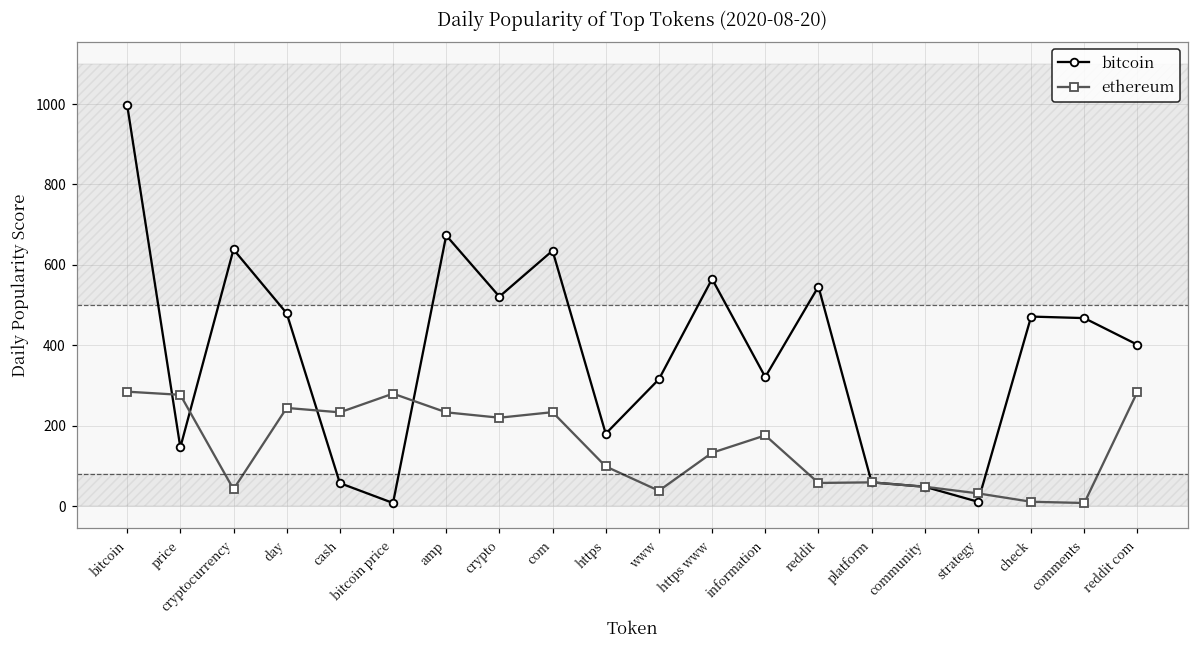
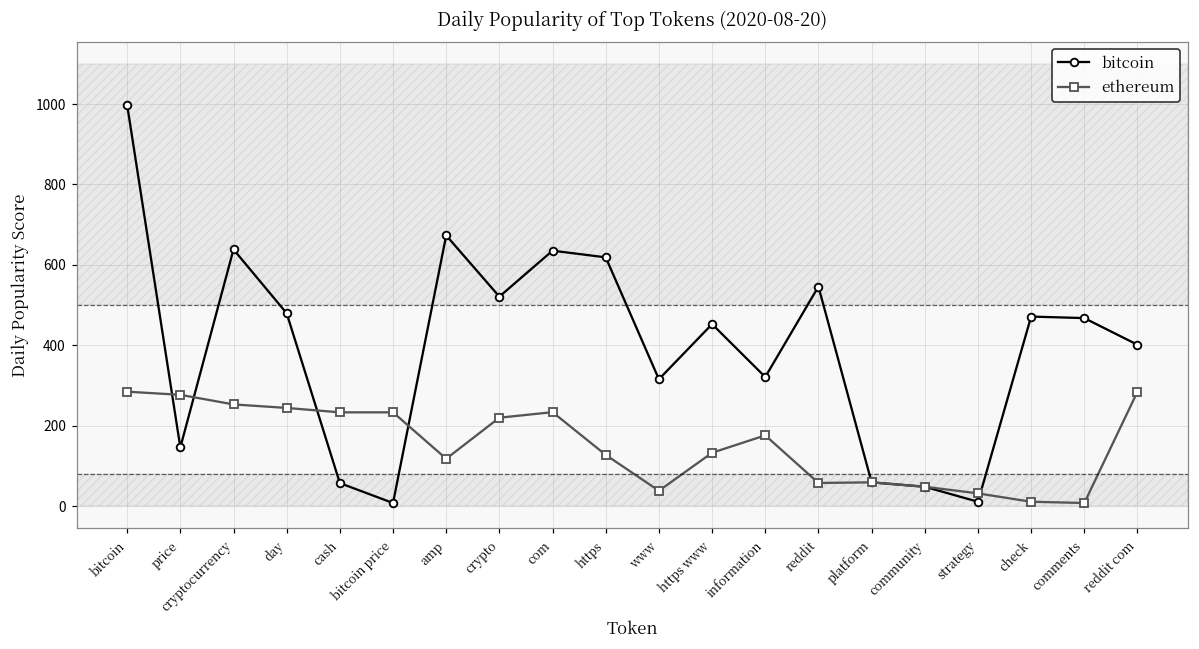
  {
    "bitcoin": {
      "bitcoin": 1000,
      "price": 150,
      "cryptocurrency": 640,
      "day": 480,
      "cash": 60,
      "bitcoin price": 10,
      "amp": 670,
      "crypto": 520,
      "com": 640,
-     "https": 180,
+     "https": 620,
      "www": 320,
-     "https www": 570,
+     "https www": 450,
      "information": 320,
      "reddit": 550,
      "strategy": 10,
      "check": 470,
      "comments": 470,
      "reddit com": 400
    },
    "ethereum": {
      "bitcoin": 290,
      "price": 280,
-     "cryptocurrency": 40,
+     "cryptocurrency": 250,
      "day": 240,
      "cash": 230,
-     "bitcoin price": 280,
-     "amp": 230,
+     "bitcoin price": 230,
+     "amp": 120,
      "crypto": 220,
      "com": 230,
-     "https": 100,
+     "https": 130,
      "www": 40,
      "https www": 130,
      "information": 180,
      "reddit": 60,
      "strategy": 30,
      "check": 10,
      "comments": 10,
      "reddit com": 290
    }
  }
